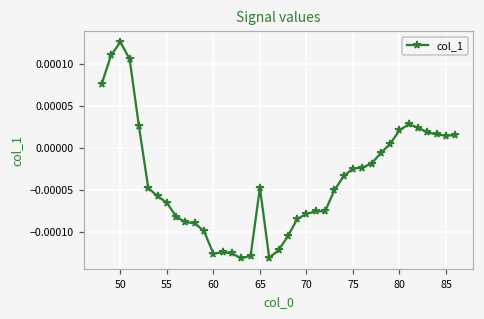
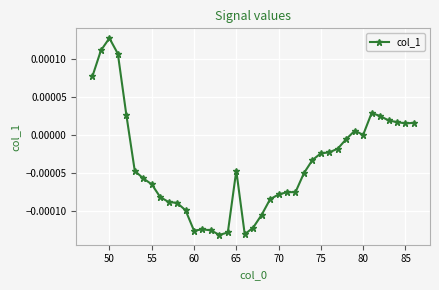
  {
    "50": 0.00013,
    "55": -0.00006,
    "60": -0.00013,
    "65": -0.00005,
    "70": -0.00008,
    "75": -0.00002,
-   "80": 0.00002,
+   "80": 0.00000,
    "85": 0.00001
  }
